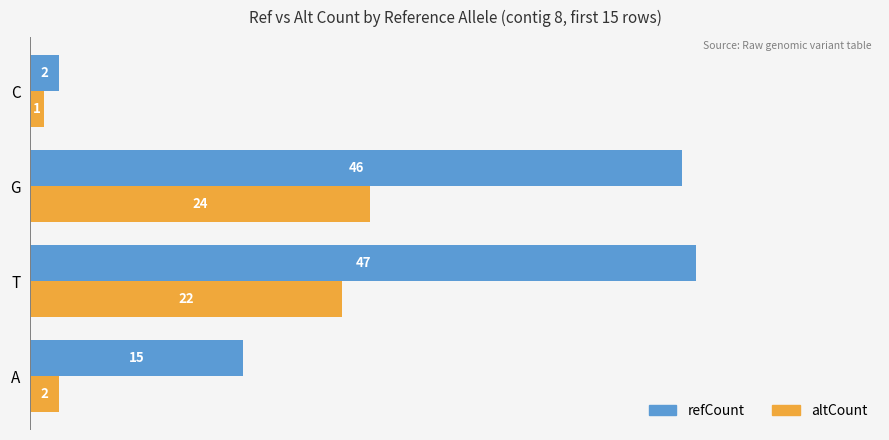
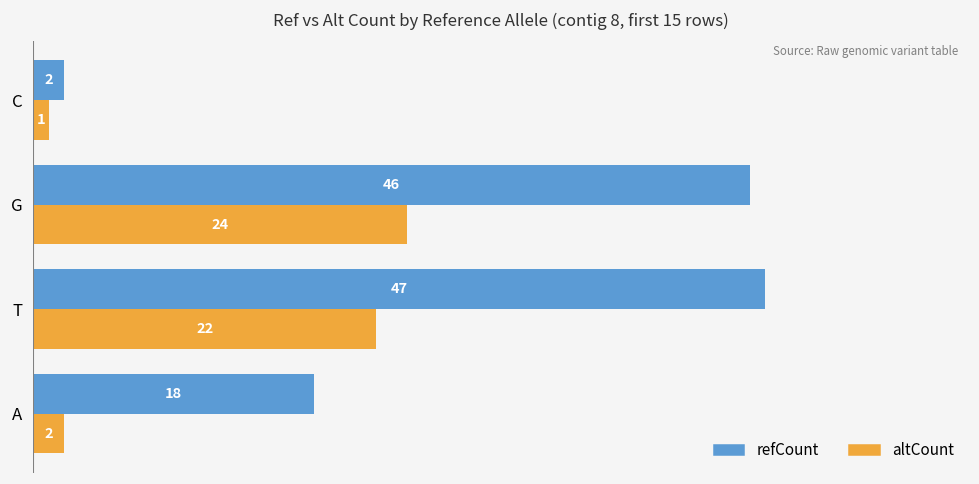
  {
    "refCount": {
      "C": 2,
      "G": 46,
      "T": 47,
-     "A": 15
+     "A": 18
    },
    "altCount": {
      "C": 1,
      "G": 24,
      "T": 22,
      "A": 2
    }
  }
